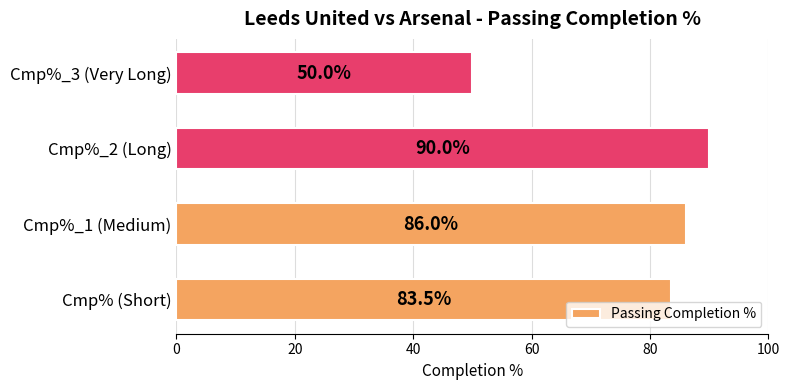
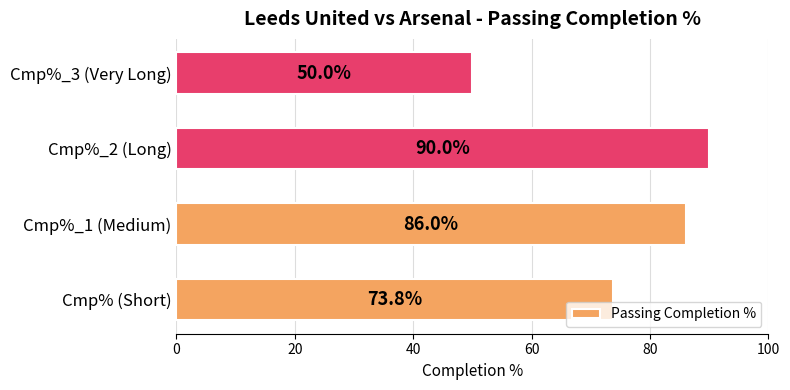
  {
    "Cmp%_3 (Very Long)": "50.0%",
    "Cmp%_2 (Long)": "90.0%",
    "Cmp%_1 (Medium)": "86.0%",
-   "Cmp% (Short)": "83.5%"
+   "Cmp% (Short)": "73.8%"
  }
